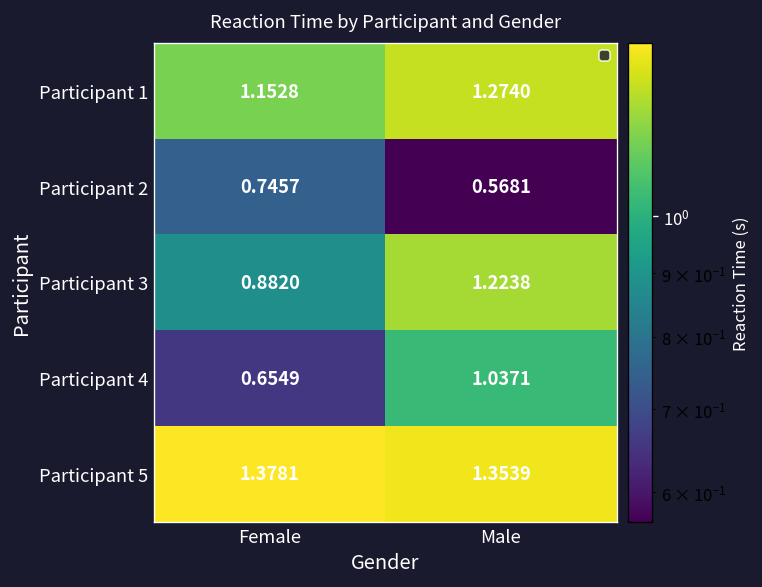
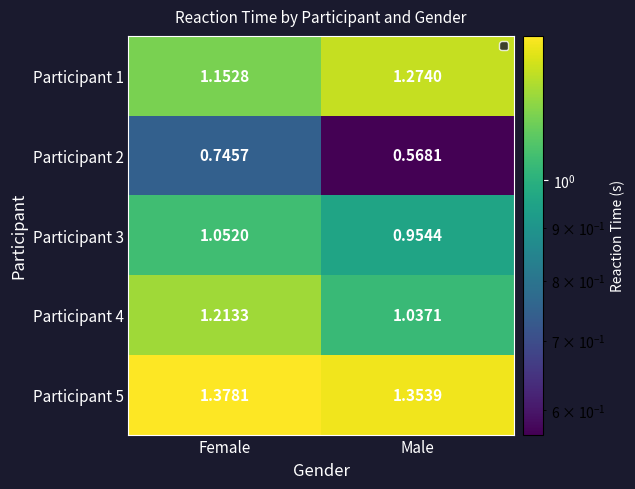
  {
    "Participant 1": {
      "Female": 1.1528,
      "Male": 1.2740
    },
    "Participant 2": {
      "Female": 0.7457,
      "Male": 0.5681
    },
    "Participant 3": {
-     "Female": 0.8820,
-     "Male": 1.2238
+     "Female": 1.0520,
+     "Male": 0.9544
    },
    "Participant 4": {
-     "Female": 0.6549,
+     "Female": 1.2133,
      "Male": 1.0371
    },
    "Participant 5": {
      "Female": 1.3781,
      "Male": 1.3539
    }
  }
